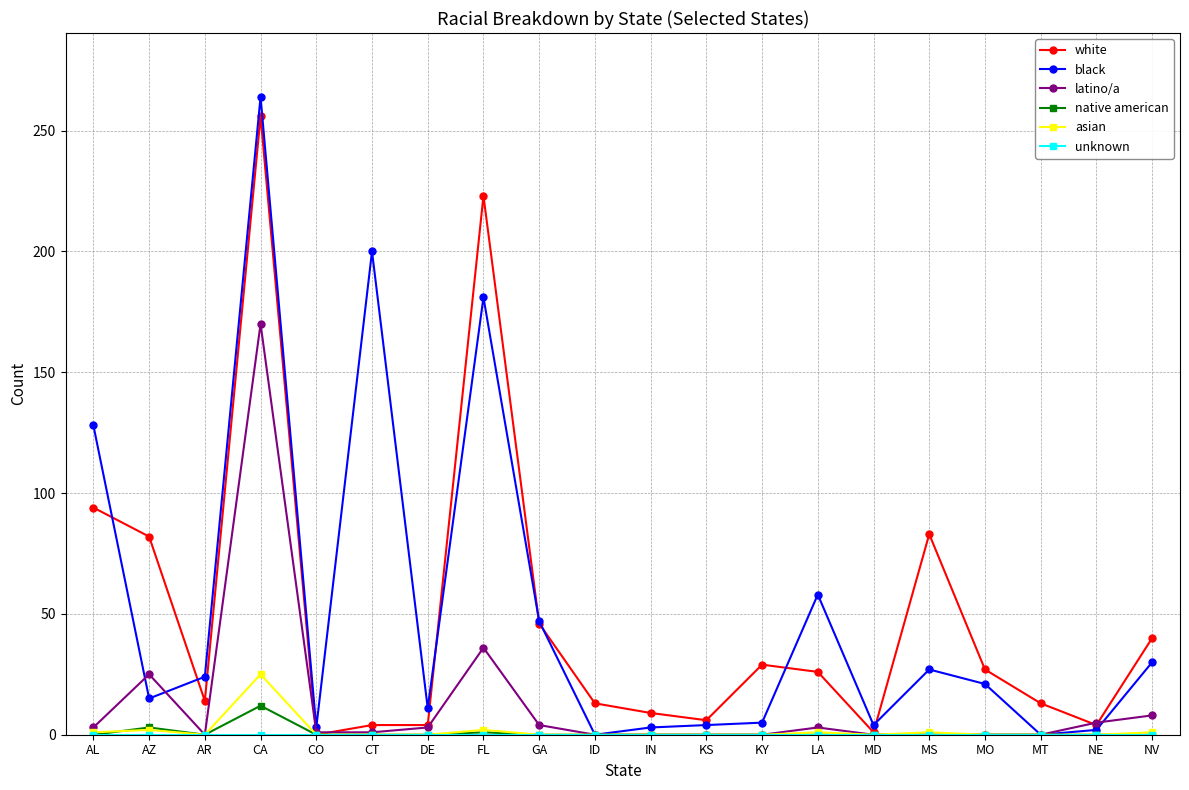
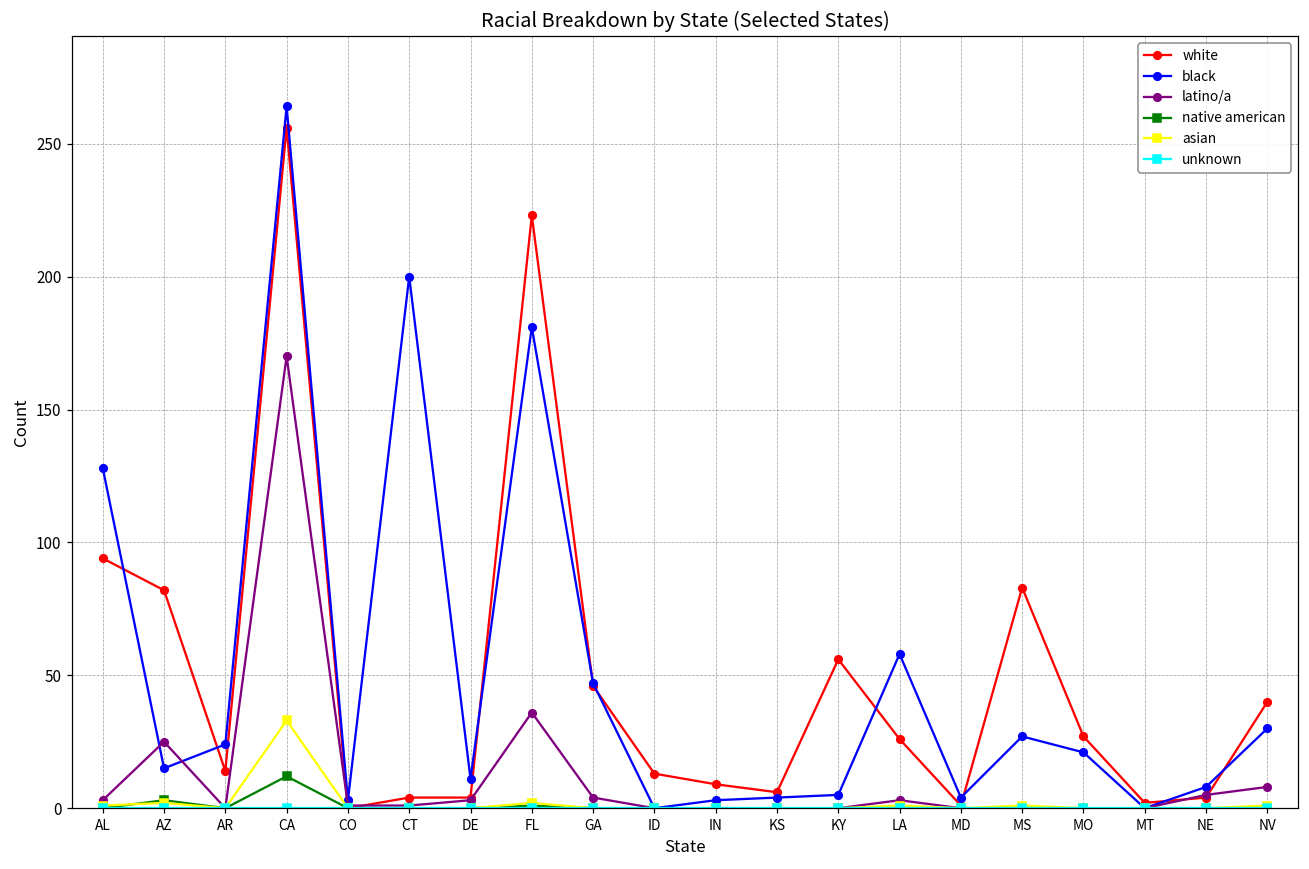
  {
    "white": {
      "AL": 94,
      "AZ": 82,
      "AR": 14,
      "CA": 256,
      "CT": 4,
      "FL": 223,
      "ID": 13,
      "IN": 9,
      "KS": 6,
-     "KY": 29,
+     "KY": 56,
      "LA": 26,
      "MS": 83,
      "MO": 27,
-     "MT": 13,
+     "MT": 2,
      "NV": 40
    },
    "black": {
      "AL": 128,
      "AZ": 15,
      "AR": 24,
      "CA": 264,
      "CO": 3,
      "CT": 200,
      "DE": 11,
      "FL": 181,
      "IN": 3,
      "KS": 4,
      "KY": 5,
      "LA": 58,
      "MD": 4,
      "MS": 27,
      "MO": 21,
-     "NE": 2,
+     "NE": 8,
      "NV": 30
    },
    "latino/a": {
      "AL": 3,
      "AZ": 25,
      "CA": 170,
      "FL": 36,
      "GA": 4,
      "LA": 3,
      "NV": 8
    },
    "native american": {
      "CA": 12
    },
    "asian": {
-     "CA": 25
+     "CA": 33
    },
    "unknown": {
      "AZ": 0,
      "CA": 0
    }
  }
